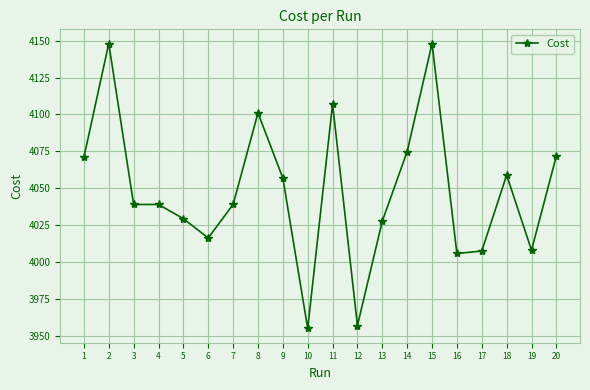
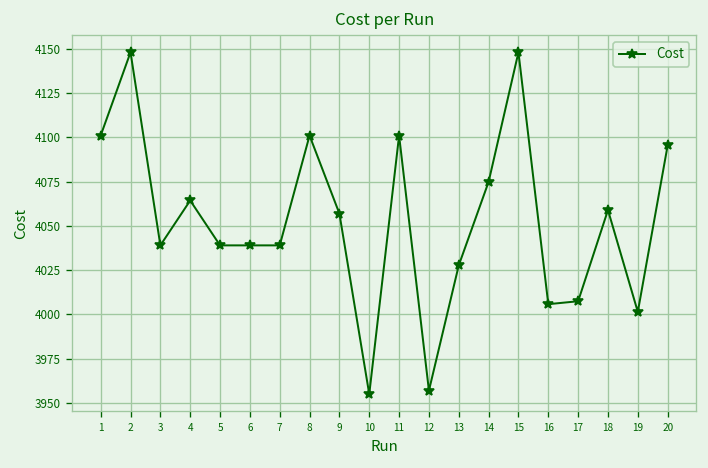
  {
-   "1": 4071,
+   "1": 4101,
    "2": 4148,
    "3": 4039,
-   "4": 4039,
-   "5": 4029,
-   "6": 4016,
+   "4": 4064,
+   "5": 4039,
+   "6": 4039,
    "7": 4039,
    "8": 4101,
    "9": 4057,
    "10": 3955,
-   "11": 4107,
+   "11": 4101,
    "12": 3957,
    "13": 4028,
    "14": 4075,
    "15": 4148,
    "16": 4006,
    "17": 4007,
    "18": 4059,
-   "19": 4008,
-   "20": 4072
+   "19": 4001,
+   "20": 4095
  }
